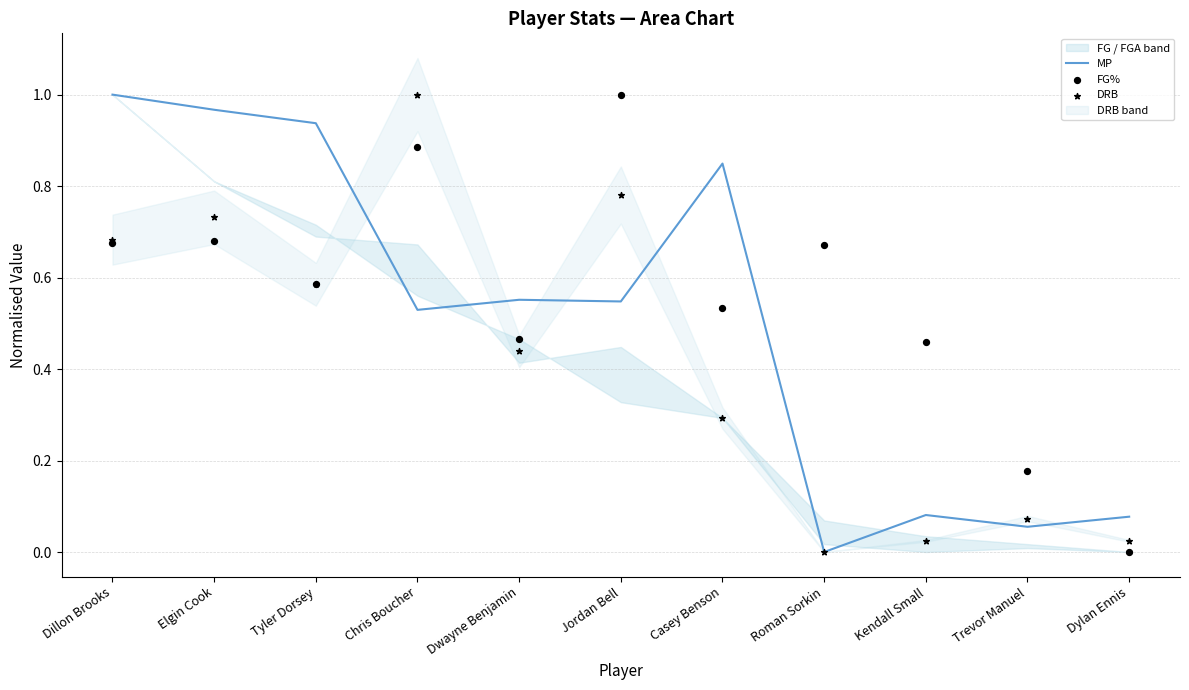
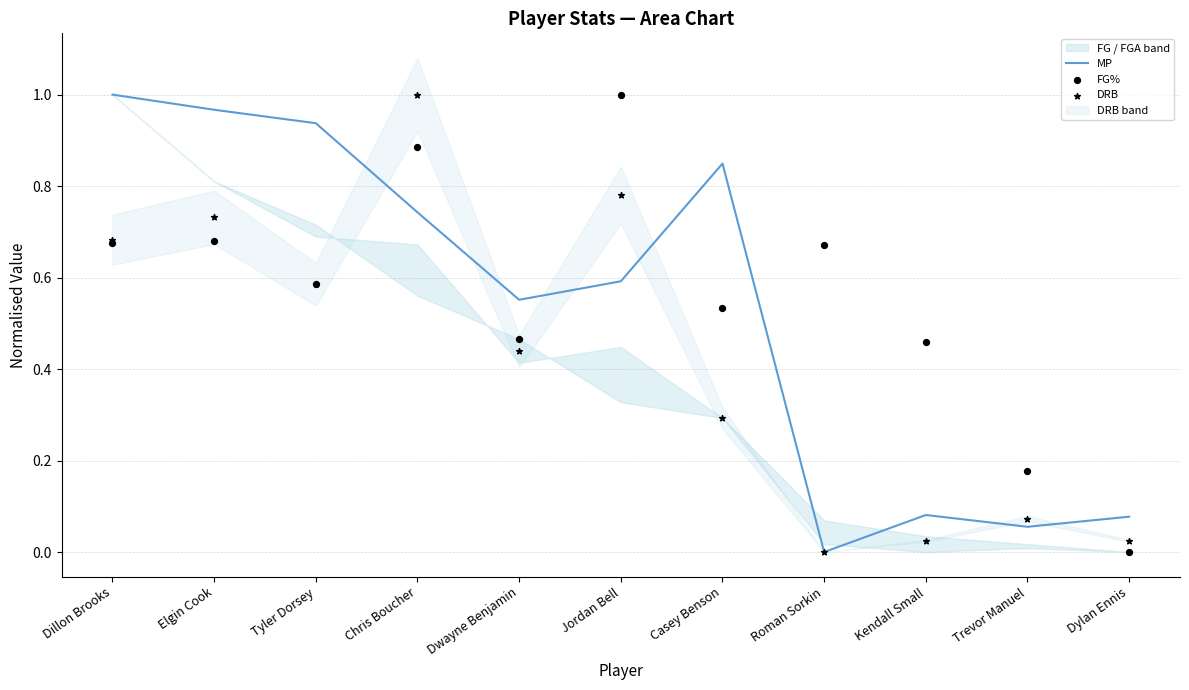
  {
    "MP": {
      "Elgin Cook": 0.97,
      "Tyler Dorsey": 0.94,
-     "Chris Boucher": 0.53,
+     "Chris Boucher": 0.74,
      "Dwayne Benjamin": 0.55,
-     "Jordan Bell": 0.55,
+     "Jordan Bell": 0.59,
      "Casey Benson": 0.85,
      "Kendall Small": 0.08,
      "Trevor Manuel": 0.06,
      "Dylan Ennis": 0.08
    }
  }
